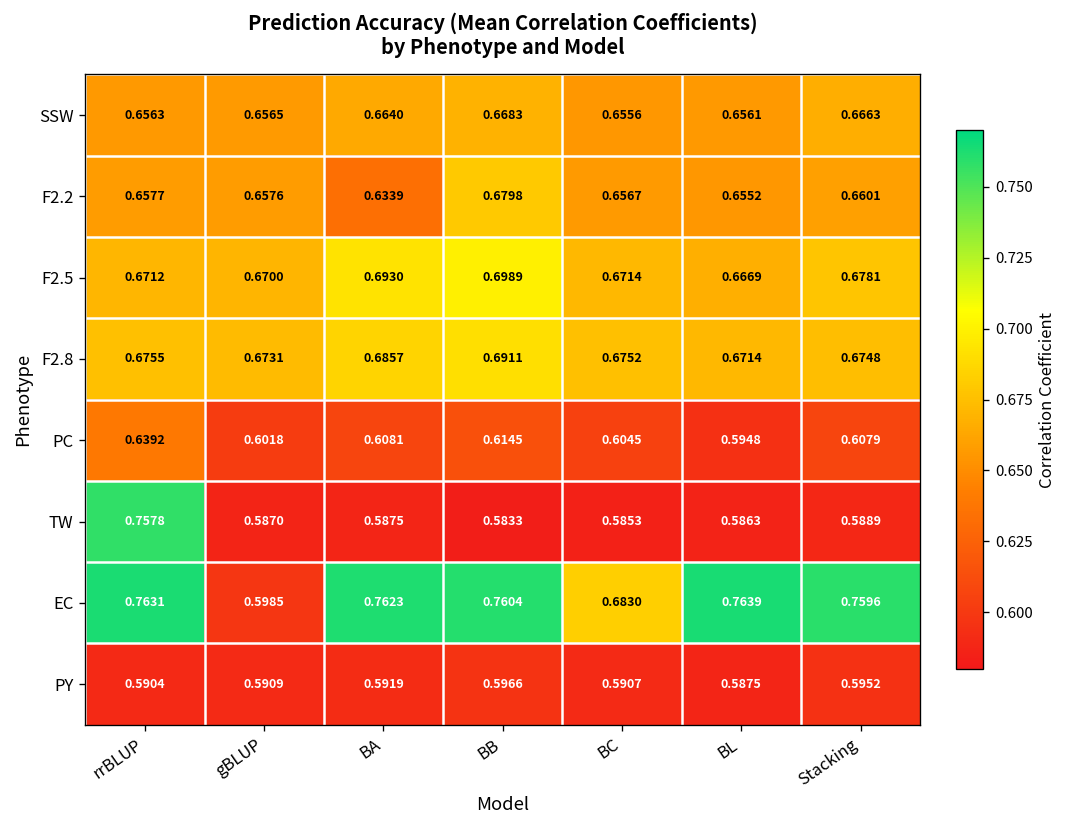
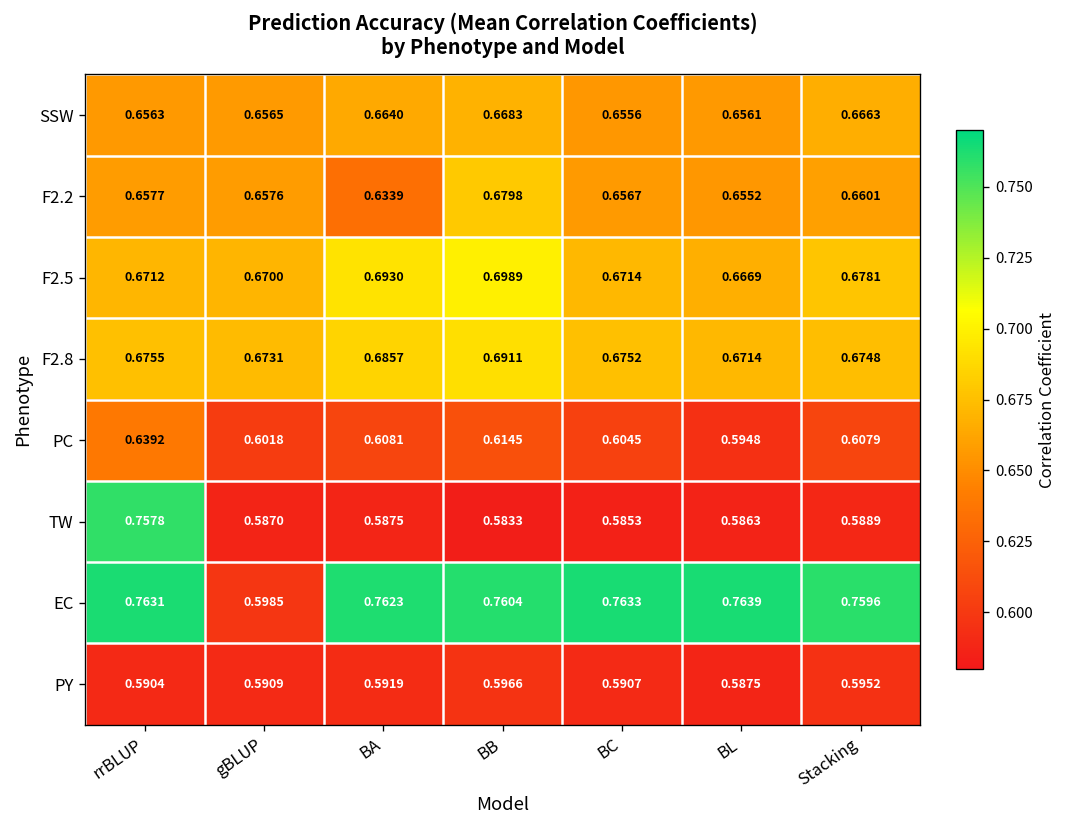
  {
    "SSW": {
      "rrBLUP": 0.6563,
      "gBLUP": 0.6565,
      "BA": 0.6640,
      "BB": 0.6683,
      "BC": 0.6556,
      "BL": 0.6561,
      "Stacking": 0.6663
    },
    "F2.2": {
      "rrBLUP": 0.6577,
      "gBLUP": 0.6576,
      "BA": 0.6339,
      "BB": 0.6798,
      "BC": 0.6567,
      "BL": 0.6552,
      "Stacking": 0.6601
    },
    "F2.5": {
      "rrBLUP": 0.6712,
      "gBLUP": 0.6700,
      "BA": 0.6930,
      "BB": 0.6989,
      "BC": 0.6714,
      "BL": 0.6669,
      "Stacking": 0.6781
    },
    "F2.8": {
      "rrBLUP": 0.6755,
      "gBLUP": 0.6731,
      "BA": 0.6857,
      "BB": 0.6911,
      "BC": 0.6752,
      "BL": 0.6714,
      "Stacking": 0.6748
    },
    "PC": {
      "rrBLUP": 0.6392,
      "gBLUP": 0.6018,
      "BA": 0.6081,
      "BB": 0.6145,
      "BC": 0.6045,
      "BL": 0.5948,
      "Stacking": 0.6079
    },
    "TW": {
      "rrBLUP": 0.7578,
      "gBLUP": 0.5870,
      "BA": 0.5875,
      "BB": 0.5833,
      "BC": 0.5853,
      "BL": 0.5863,
      "Stacking": 0.5889
    },
    "EC": {
      "rrBLUP": 0.7631,
      "gBLUP": 0.5985,
      "BA": 0.7623,
      "BB": 0.7604,
-     "BC": 0.6830,
+     "BC": 0.7633,
      "BL": 0.7639,
      "Stacking": 0.7596
    },
    "PY": {
      "rrBLUP": 0.5904,
      "gBLUP": 0.5909,
      "BA": 0.5919,
      "BB": 0.5966,
      "BC": 0.5907,
      "BL": 0.5875,
      "Stacking": 0.5952
    }
  }
